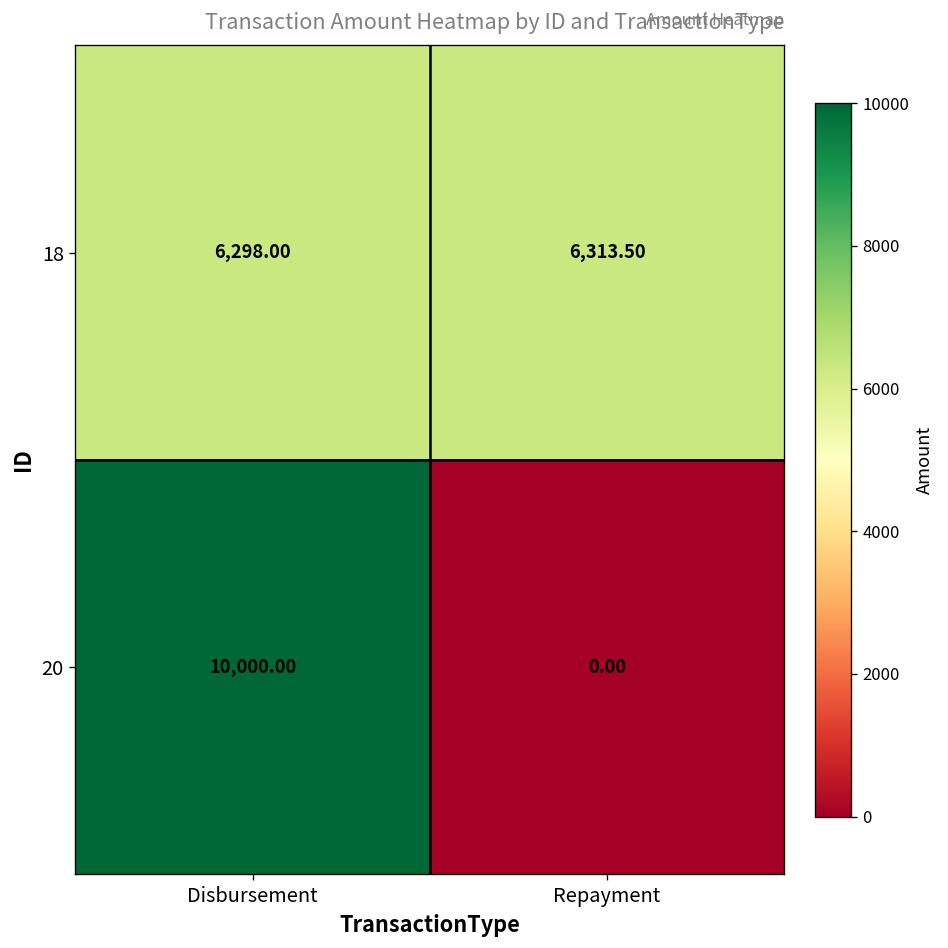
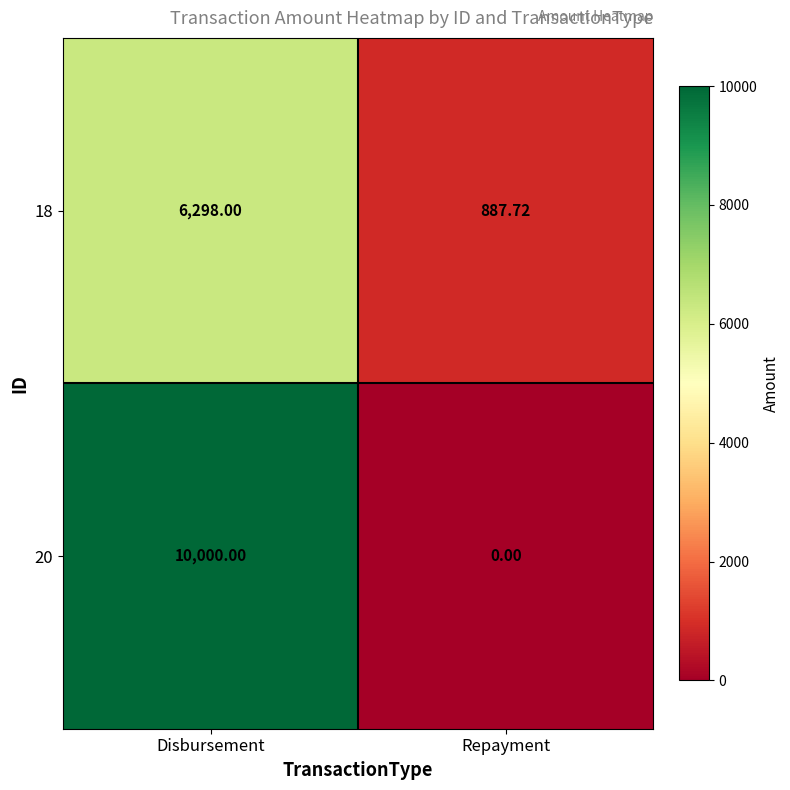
  {
    "18": {
      "Disbursement": "6,298.00",
-     "Repayment": "6,313.50"
+     "Repayment": "887.72"
    },
    "20": {
      "Disbursement": "10,000.00",
      "Repayment": "0.00"
    }
  }
